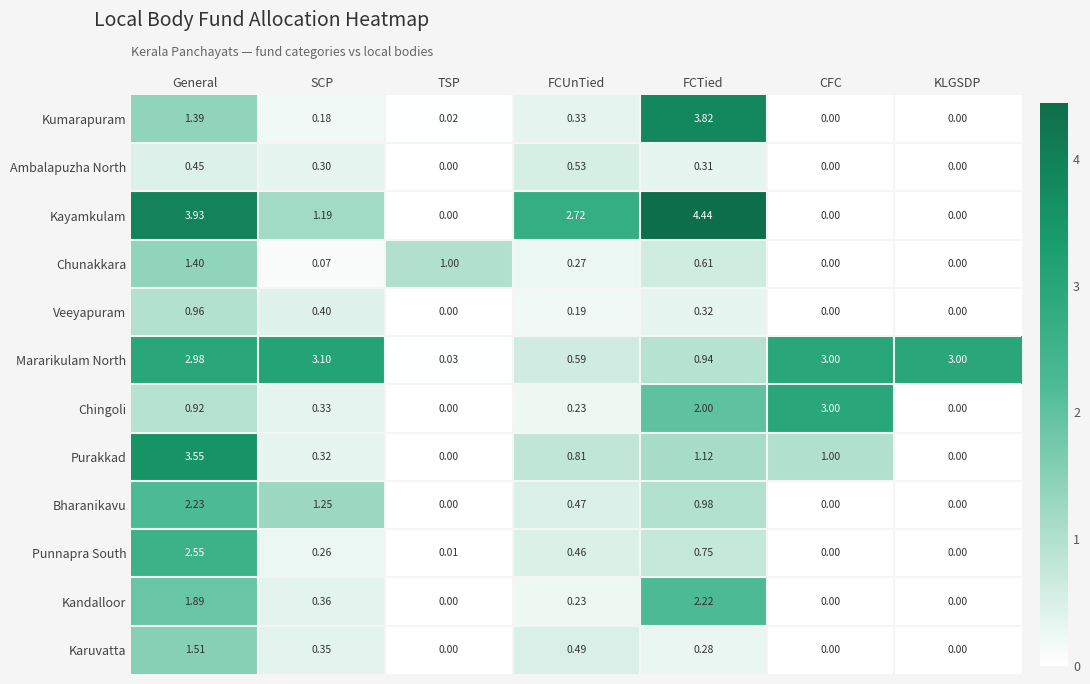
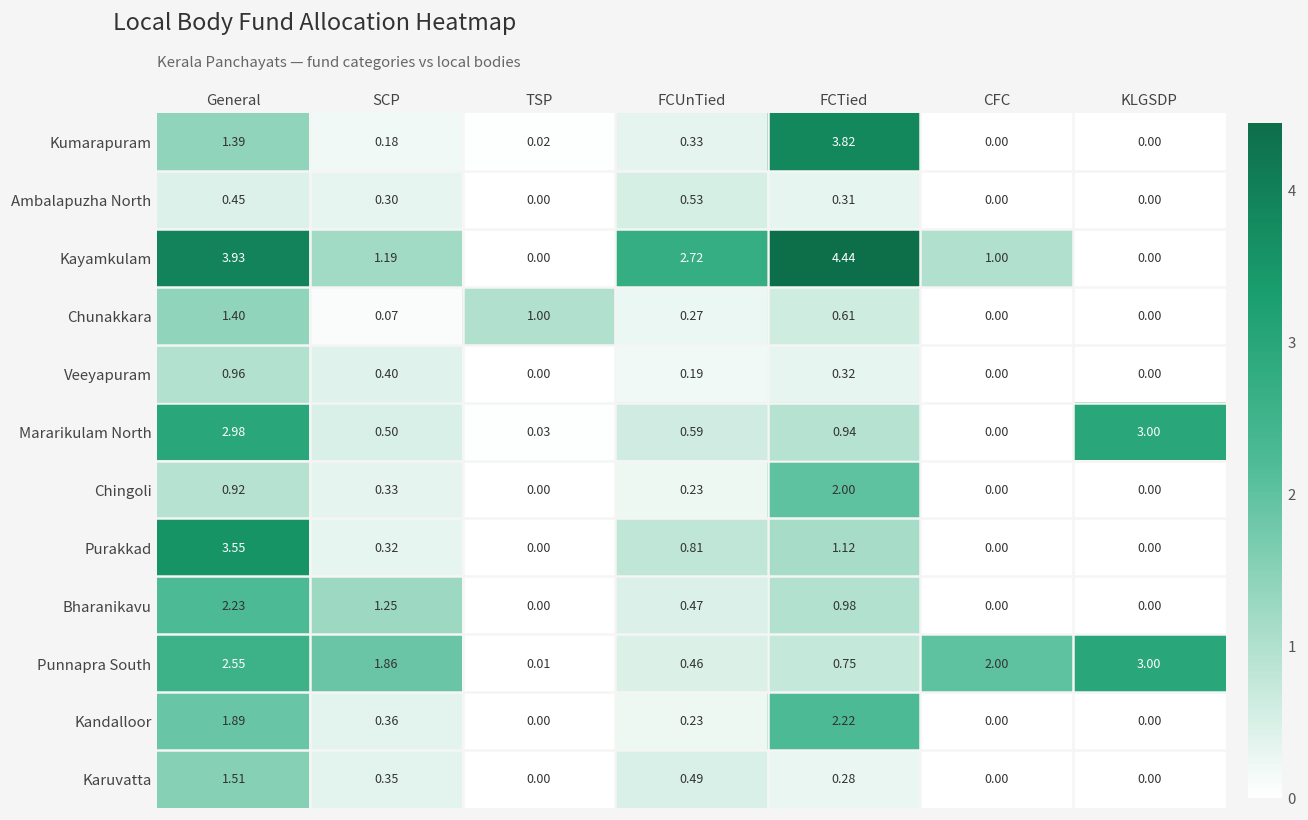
  {
    "Kumarapuram": {
      "General": 1.39,
      "SCP": 0.18,
      "TSP": 0.02,
      "FCUnTied": 0.33,
      "FCTied": 3.82,
      "CFC": 0.00,
      "KLGSDP": 0.00
    },
    "Ambalapuzha North": {
      "General": 0.45,
      "SCP": 0.30,
      "TSP": 0.00,
      "FCUnTied": 0.53,
      "FCTied": 0.31,
      "CFC": 0.00,
      "KLGSDP": 0.00
    },
    "Kayamkulam": {
      "General": 3.93,
      "SCP": 1.19,
      "TSP": 0.00,
      "FCUnTied": 2.72,
      "FCTied": 4.44,
-     "CFC": 0.00,
+     "CFC": 1.00,
      "KLGSDP": 0.00
    },
    "Chunakkara": {
      "General": 1.40,
      "SCP": 0.07,
      "TSP": 1.00,
      "FCUnTied": 0.27,
      "FCTied": 0.61,
      "CFC": 0.00,
      "KLGSDP": 0.00
    },
    "Veeyapuram": {
      "General": 0.96,
      "SCP": 0.40,
      "TSP": 0.00,
      "FCUnTied": 0.19,
      "FCTied": 0.32,
      "CFC": 0.00,
      "KLGSDP": 0.00
    },
    "Mararikulam North": {
      "General": 2.98,
-     "SCP": 3.10,
+     "SCP": 0.50,
      "TSP": 0.03,
      "FCUnTied": 0.59,
      "FCTied": 0.94,
-     "CFC": 3.00,
+     "CFC": 0.00,
      "KLGSDP": 3.00
    },
    "Chingoli": {
      "General": 0.92,
      "SCP": 0.33,
      "TSP": 0.00,
      "FCUnTied": 0.23,
      "FCTied": 2.00,
-     "CFC": 3.00,
+     "CFC": 0.00,
      "KLGSDP": 0.00
    },
    "Purakkad": {
      "General": 3.55,
      "SCP": 0.32,
      "TSP": 0.00,
      "FCUnTied": 0.81,
      "FCTied": 1.12,
-     "CFC": 1.00,
+     "CFC": 0.00,
      "KLGSDP": 0.00
    },
    "Bharanikavu": {
      "General": 2.23,
      "SCP": 1.25,
      "TSP": 0.00,
      "FCUnTied": 0.47,
      "FCTied": 0.98,
      "CFC": 0.00,
      "KLGSDP": 0.00
    },
    "Punnapra South": {
      "General": 2.55,
-     "SCP": 0.26,
+     "SCP": 1.86,
      "TSP": 0.01,
      "FCUnTied": 0.46,
      "FCTied": 0.75,
-     "CFC": 0.00,
-     "KLGSDP": 0.00
+     "CFC": 2.00,
+     "KLGSDP": 3.00
    },
    "Kandalloor": {
      "General": 1.89,
      "SCP": 0.36,
      "TSP": 0.00,
      "FCUnTied": 0.23,
      "FCTied": 2.22,
      "CFC": 0.00,
      "KLGSDP": 0.00
    },
    "Karuvatta": {
      "General": 1.51,
      "SCP": 0.35,
      "TSP": 0.00,
      "FCUnTied": 0.49,
      "FCTied": 0.28,
      "CFC": 0.00,
      "KLGSDP": 0.00
    }
  }
